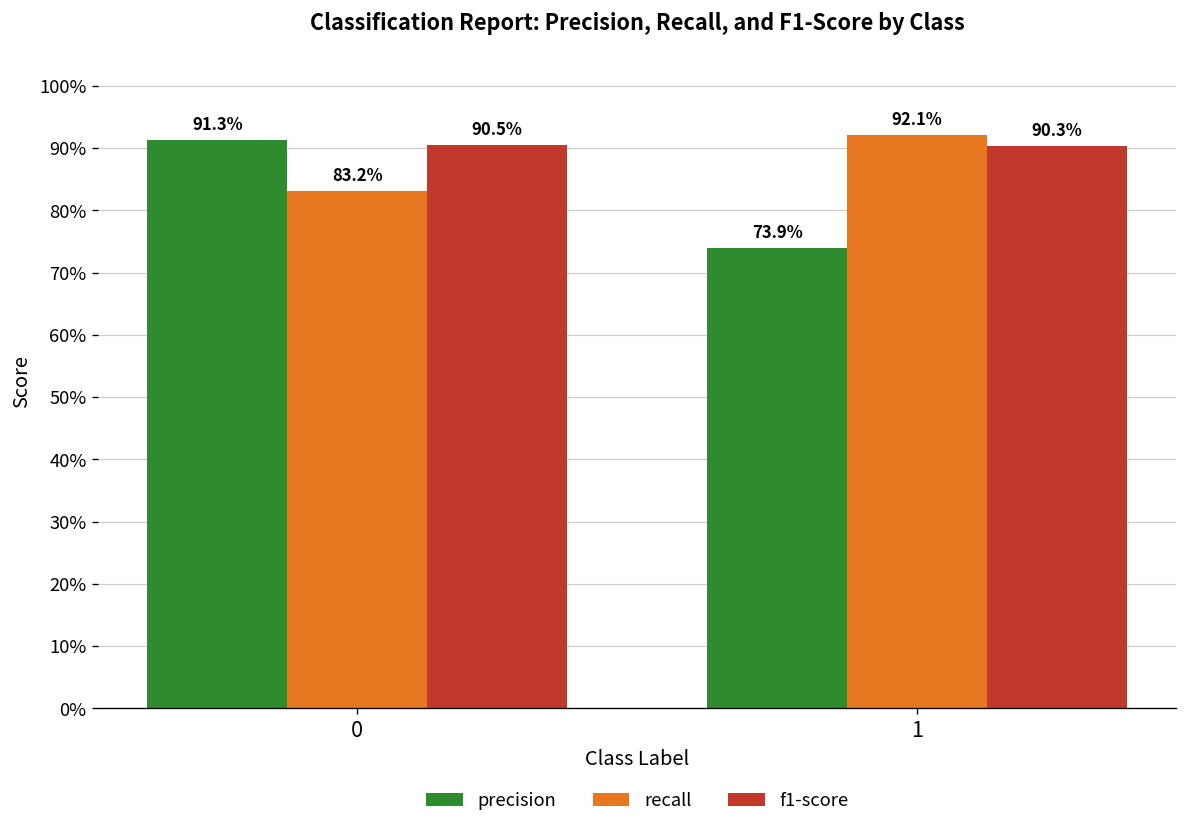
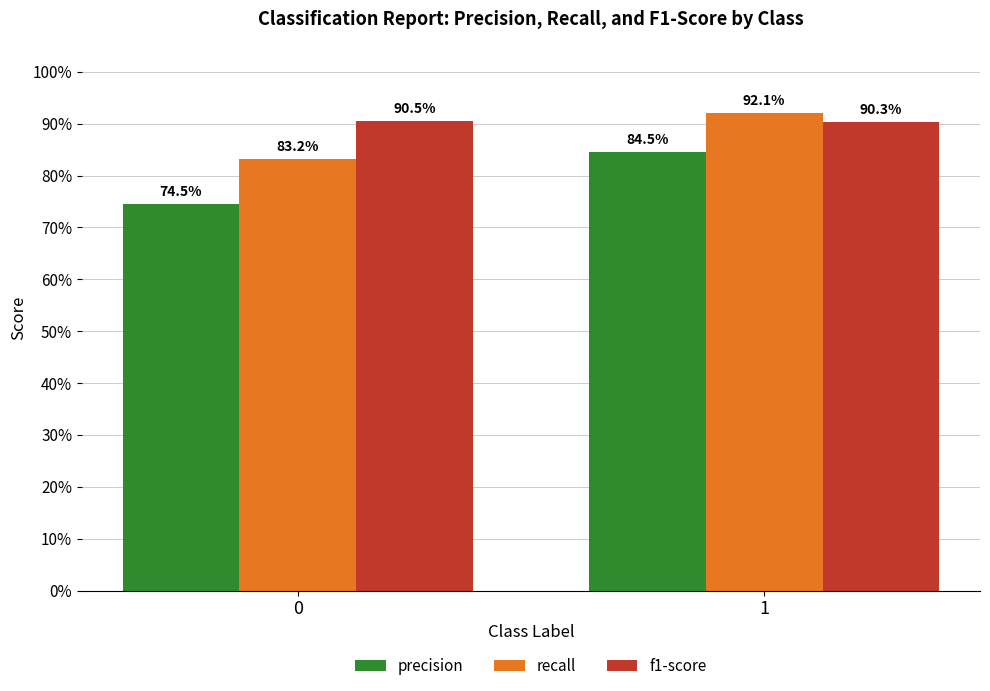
  {
    "precision": {
-     "0": "91.3%",
-     "1": "73.9%"
+     "0": "74.5%",
+     "1": "84.5%"
    },
    "recall": {
      "0": "83.2%",
      "1": "92.1%"
    },
    "f1-score": {
      "0": "90.5%",
      "1": "90.3%"
    }
  }
